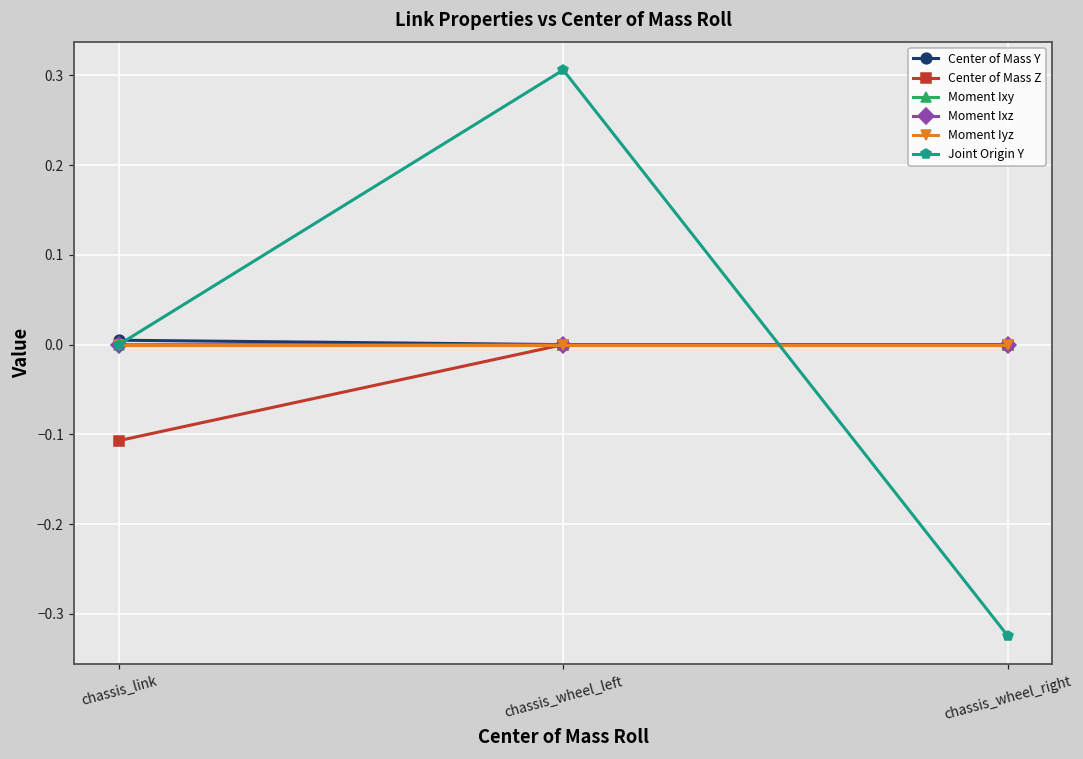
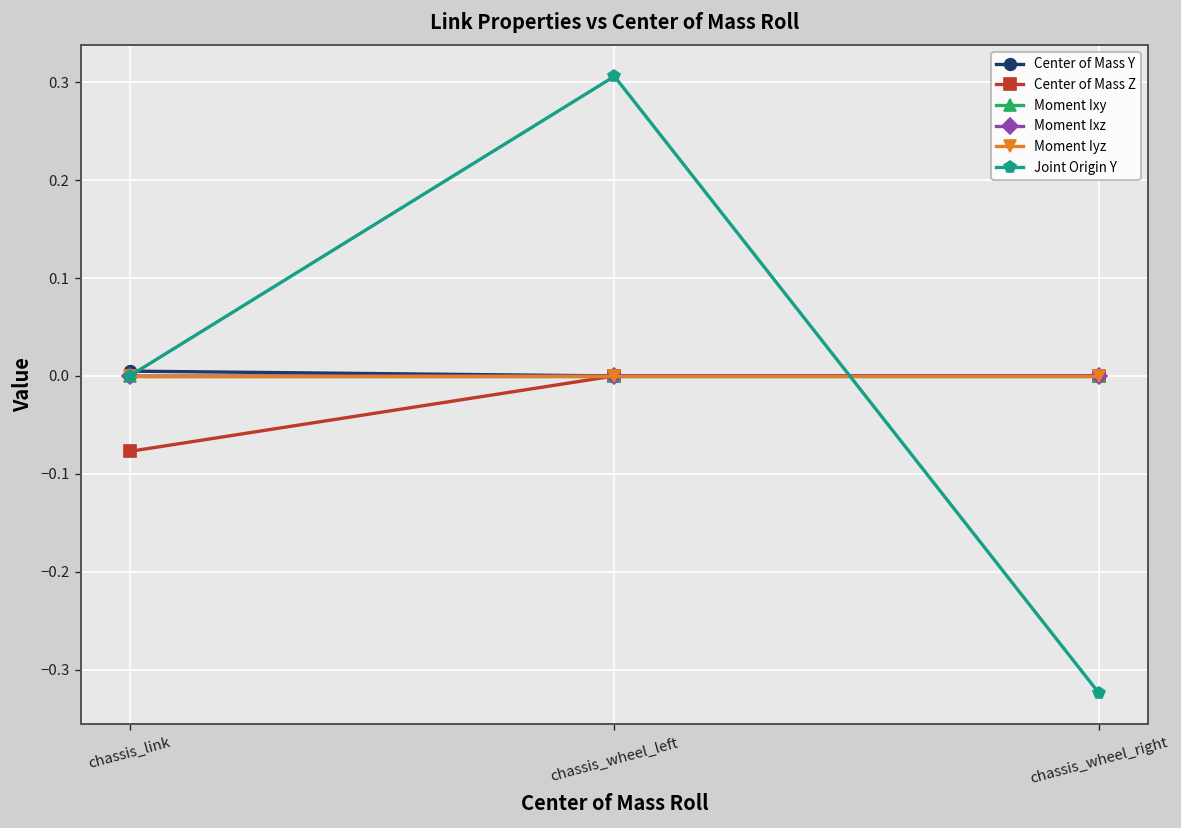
  {
    "Center of Mass Y": {
      "chassis_link": 0.00
    },
    "Center of Mass Z": {
-     "chassis_link": -0.11
+     "chassis_link": -0.08
    },
    "Joint Origin Y": {
      "chassis_wheel_left": 0.31,
      "chassis_wheel_right": -0.32
    }
  }
